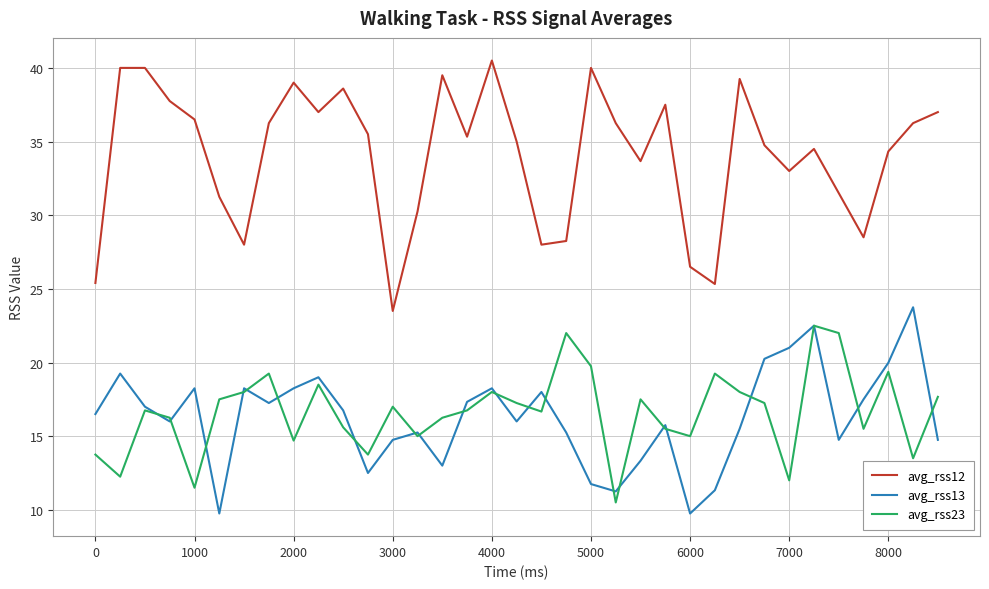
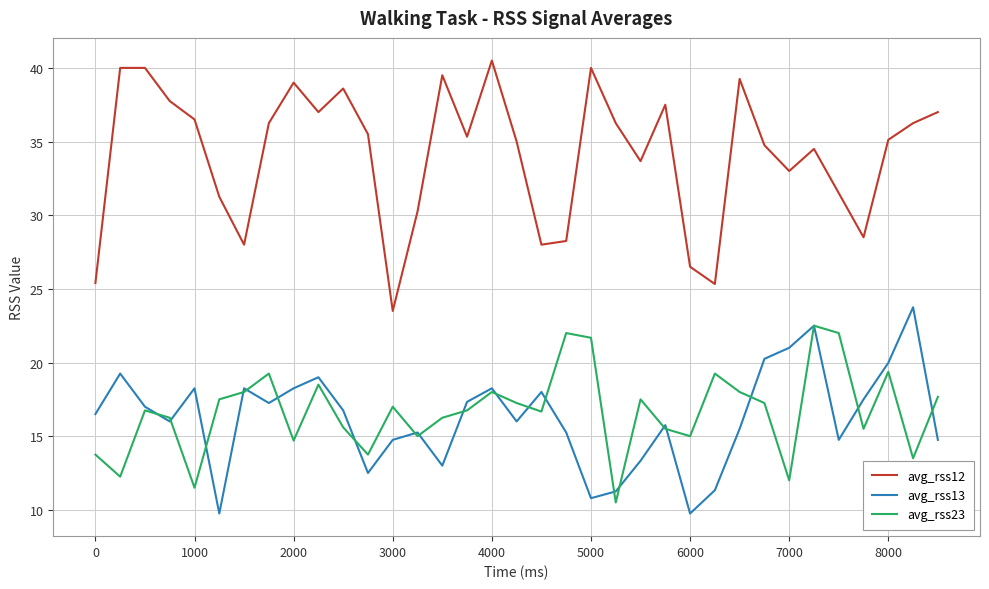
  {
    "avg_rss12": {
      "0": 25.4,
      "1000": 36.5,
      "2000": 39.0,
      "3000": 23.5,
      "4000": 40.5,
      "5000": 40.0,
      "6000": 26.5,
      "7000": 33.0,
-     "8000": 34.3
+     "8000": 35.1
    },
    "avg_rss13": {
      "0": 16.5,
      "1000": 18.3,
      "2000": 18.3,
      "3000": 14.8,
      "4000": 18.3,
-     "5000": 11.8,
+     "5000": 10.8,
      "6000": 9.8,
      "7000": 21.0,
      "8000": 20.0
    },
    "avg_rss23": {
      "0": 13.8,
      "1000": 11.5,
      "2000": 14.7,
      "3000": 17.0,
      "4000": 18.0,
-     "5000": 19.8,
+     "5000": 21.7,
      "6000": 15.0,
      "7000": 12.0,
      "8000": 19.4
    }
  }
